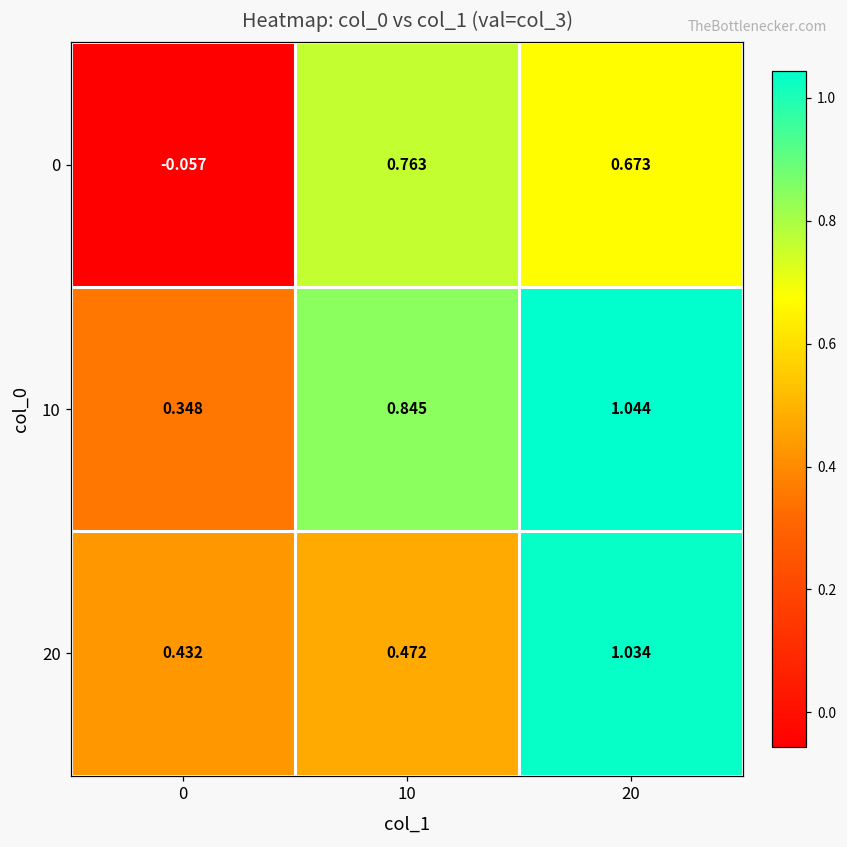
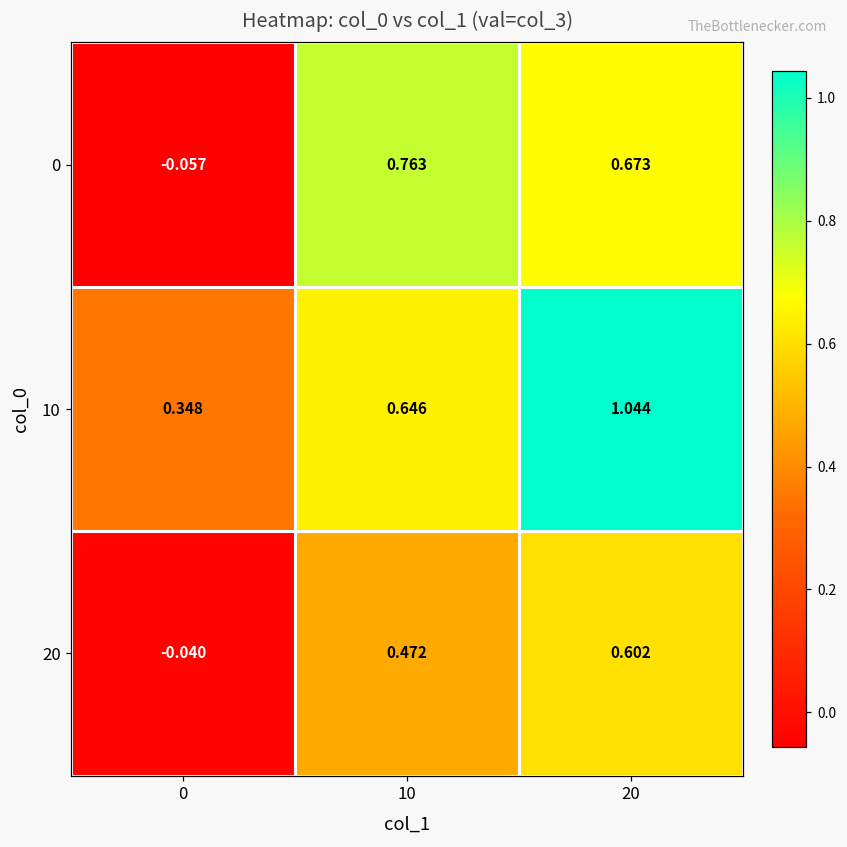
  {
    "0": {
      "0": -0.057,
      "10": 0.763,
      "20": 0.673
    },
    "10": {
      "0": 0.348,
-     "10": 0.845,
+     "10": 0.646,
      "20": 1.044
    },
    "20": {
-     "0": 0.432,
+     "0": -0.040,
      "10": 0.472,
-     "20": 1.034
+     "20": 0.602
    }
  }
